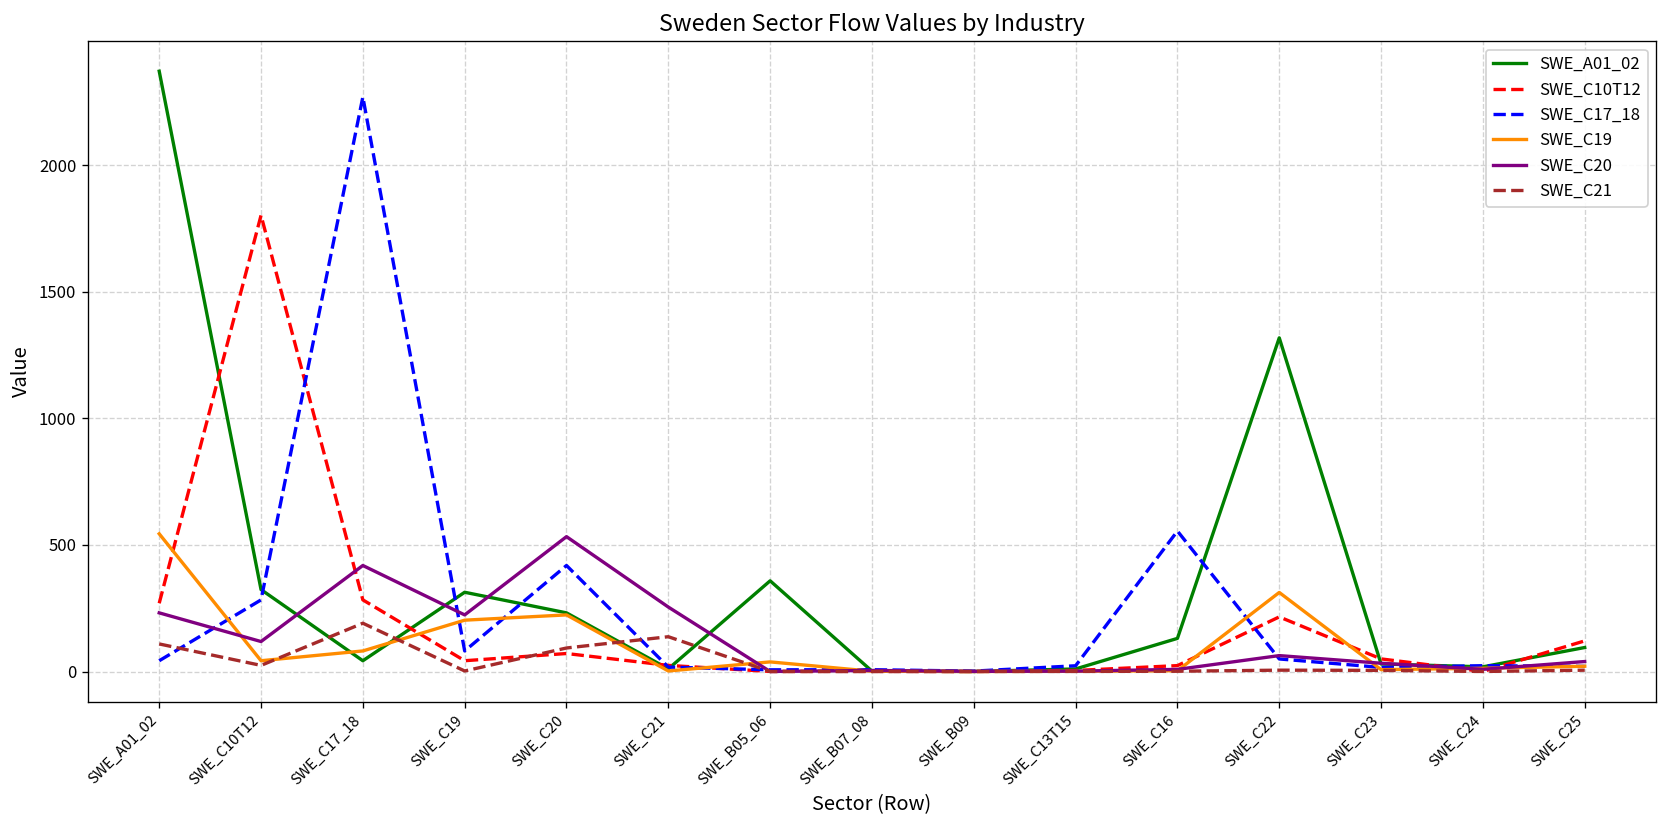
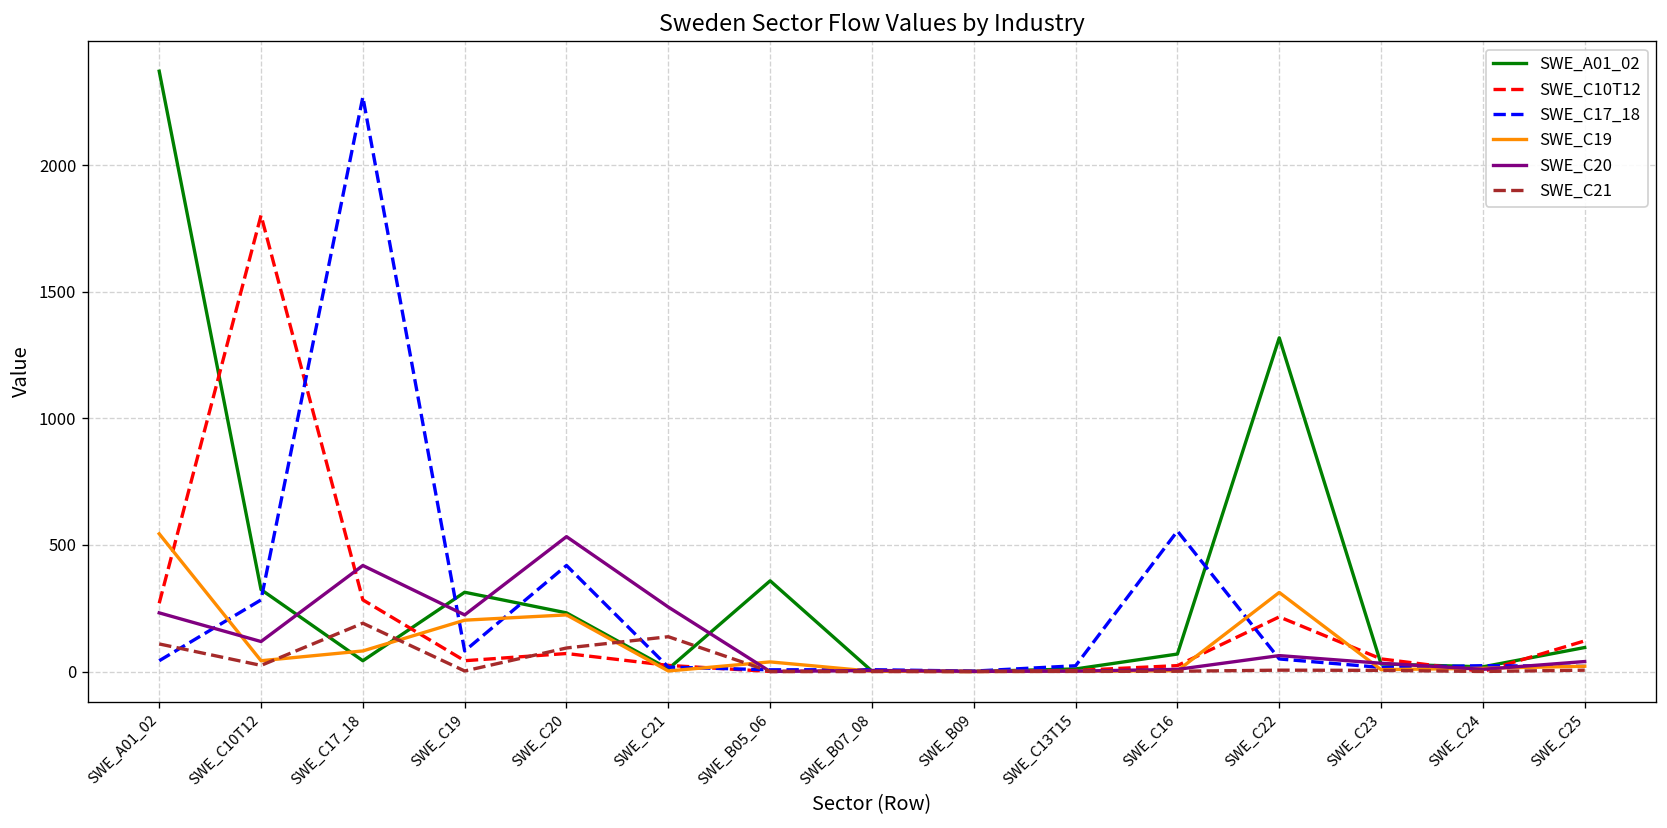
  {
    "SWE_A01_02": {
      "SWE_A01_02": 2370,
      "SWE_C10T12": 320,
      "SWE_C17_18": 40,
      "SWE_C19": 310,
      "SWE_B05_06": 360,
-     "SWE_C16": 130,
+     "SWE_C16": 70,
      "SWE_C22": 1320,
      "SWE_C25": 90
    },
    "SWE_C10T12": {
      "SWE_A01_02": 270,
      "SWE_C10T12": 1800,
      "SWE_C17_18": 280,
      "SWE_C19": 40,
      "SWE_C20": 70,
      "SWE_C16": 20,
      "SWE_C22": 220,
      "SWE_C23": 50,
      "SWE_C25": 120
    },
    "SWE_C17_18": {
      "SWE_A01_02": 40,
      "SWE_C10T12": 280,
      "SWE_C17_18": 2270,
      "SWE_C19": 80,
      "SWE_C20": 420,
      "SWE_C13T15": 20,
      "SWE_C16": 550,
      "SWE_C22": 50
    },
    "SWE_C19": {
      "SWE_A01_02": 540,
      "SWE_C10T12": 40,
      "SWE_C17_18": 80,
      "SWE_C19": 200,
      "SWE_B05_06": 40,
      "SWE_C22": 310
    },
    "SWE_C20": {
      "SWE_A01_02": 230,
      "SWE_C10T12": 120,
      "SWE_C17_18": 420,
      "SWE_C19": 220,
      "SWE_C20": 530,
      "SWE_C21": 250,
      "SWE_C22": 60,
      "SWE_C25": 40
    },
    "SWE_C21": {
      "SWE_A01_02": 110,
      "SWE_C10T12": 20,
      "SWE_C17_18": 190,
      "SWE_C19": 0,
      "SWE_C20": 90,
      "SWE_C21": 140,
      "SWE_C22": 10,
      "SWE_C25": 10
    }
  }
